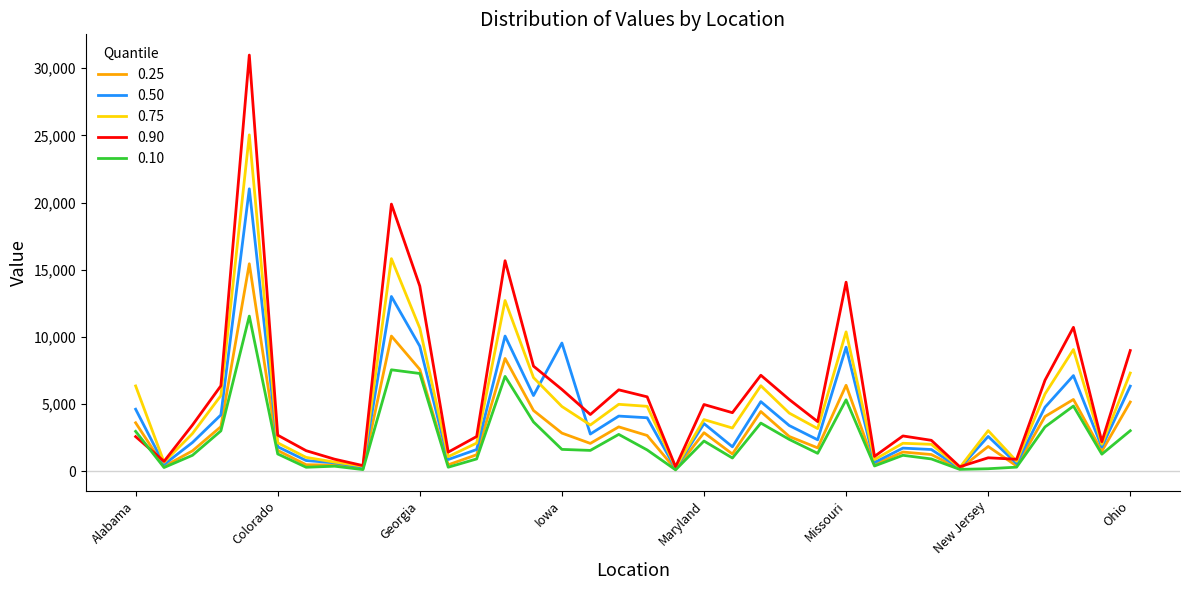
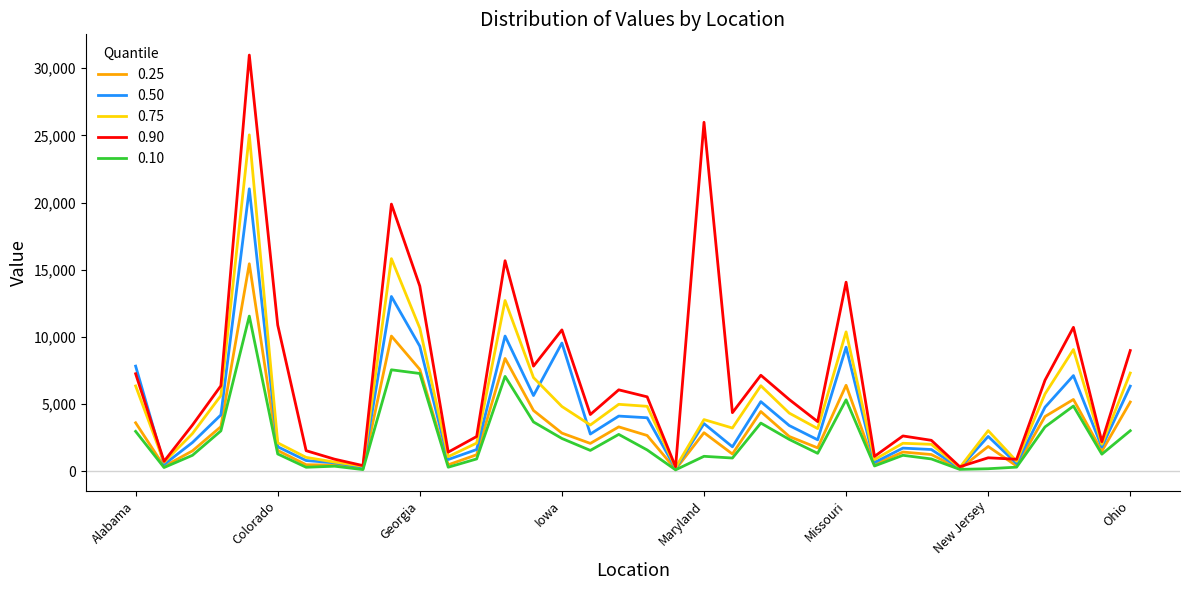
  {
    "0.50": {
-     "Alabama": "4,600",
+     "Alabama": "7,800",
      "Colorado": "1,800",
      "Georgia": "9,300",
      "Iowa": "9,500",
      "Maryland": "3,500",
      "Missouri": "9,200",
      "New Jersey": "2,600",
      "Ohio": "6,300"
    },
    "0.90": {
-     "Alabama": "2,600",
-     "Colorado": "2,700",
+     "Alabama": "7,300",
+     "Colorado": "10,900",
      "Georgia": "13,800",
-     "Iowa": "6,100",
-     "Maryland": "5,000",
+     "Iowa": "10,500",
+     "Maryland": "26,000",
      "Missouri": "14,100",
      "New Jersey": "1,000",
      "Ohio": "9,000"
    },
    "0.10": {
      "Alabama": "3,000",
      "Colorado": "1,300",
      "Georgia": "7,300",
-     "Iowa": "1,600",
-     "Maryland": "2,200",
+     "Iowa": "2,400",
+     "Maryland": "1,100",
      "Missouri": "5,300",
      "New Jersey": "200",
      "Ohio": "3,000"
    }
  }
